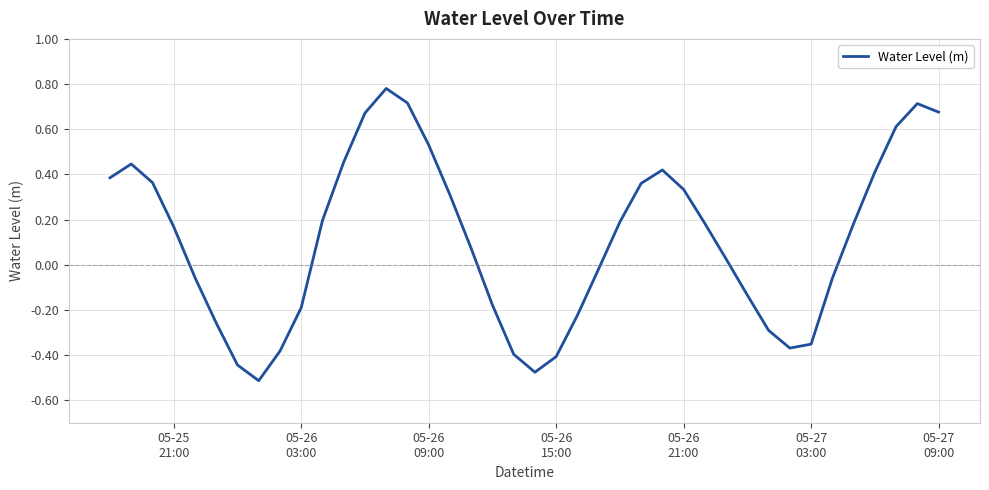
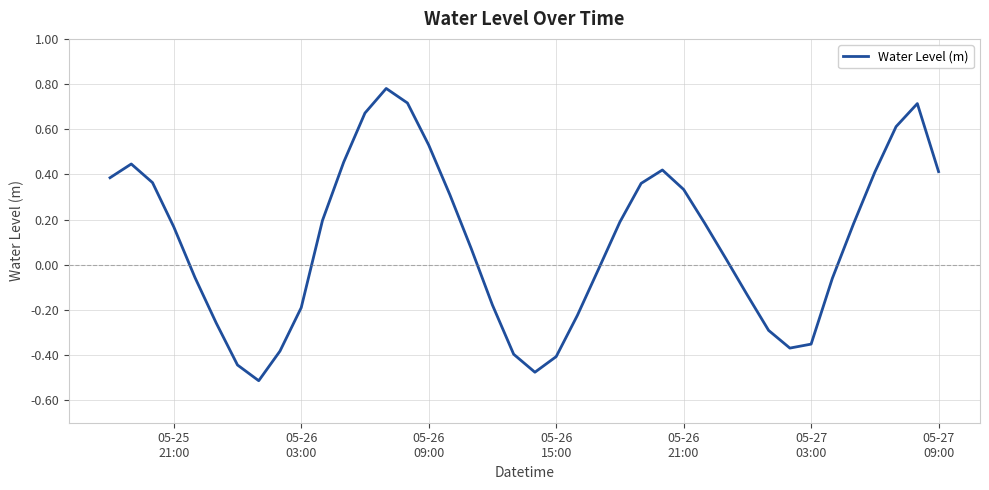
  {
    "05-25 21:00": 0.17,
    "05-26 03:00": -0.19,
    "05-26 09:00": 0.53,
    "05-26 15:00": -0.41,
    "05-26 21:00": 0.33,
    "05-27 03:00": -0.35,
-   "05-27 09:00": 0.68
+   "05-27 09:00": 0.41
  }
